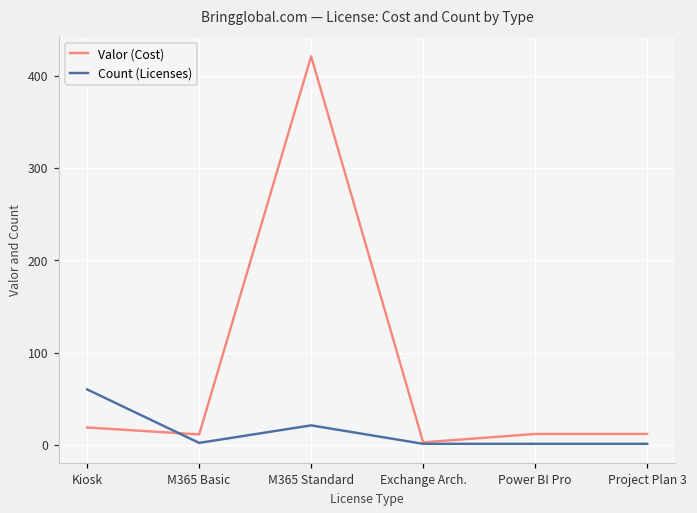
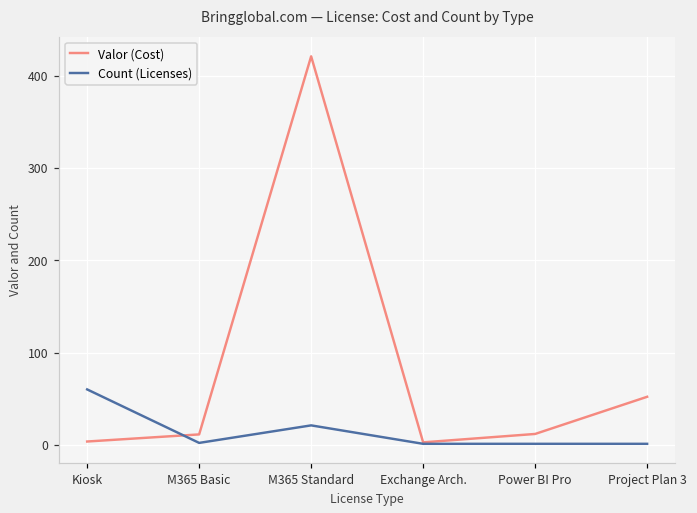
  {
    "Valor (Cost)": {
-     "Kiosk": 20,
+     "Kiosk": 0,
      "M365 Basic": 10,
      "M365 Standard": 420,
      "Power BI Pro": 10,
-     "Project Plan 3": 10
+     "Project Plan 3": 50
    },
    "Count (Licenses)": {
      "Kiosk": 60,
      "M365 Basic": 0,
      "M365 Standard": 20,
      "Power BI Pro": 0,
      "Project Plan 3": 0
    }
  }
